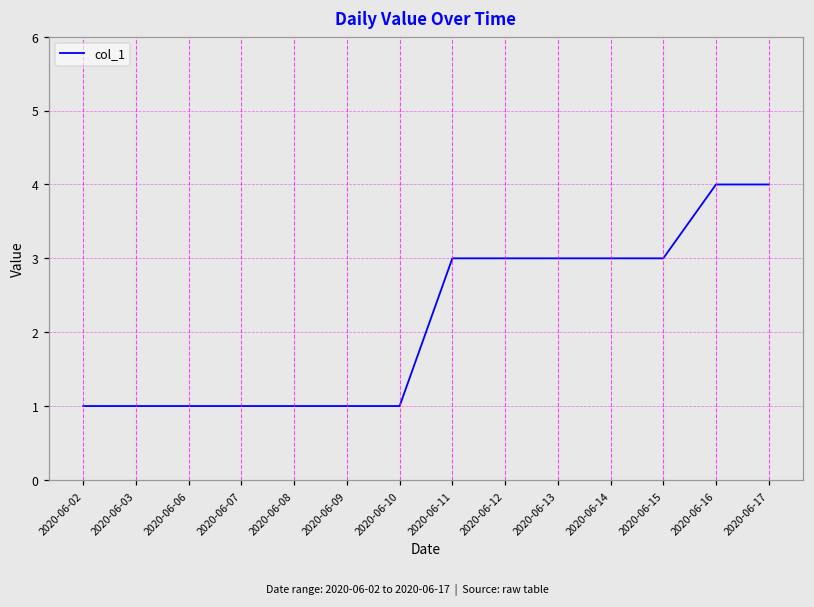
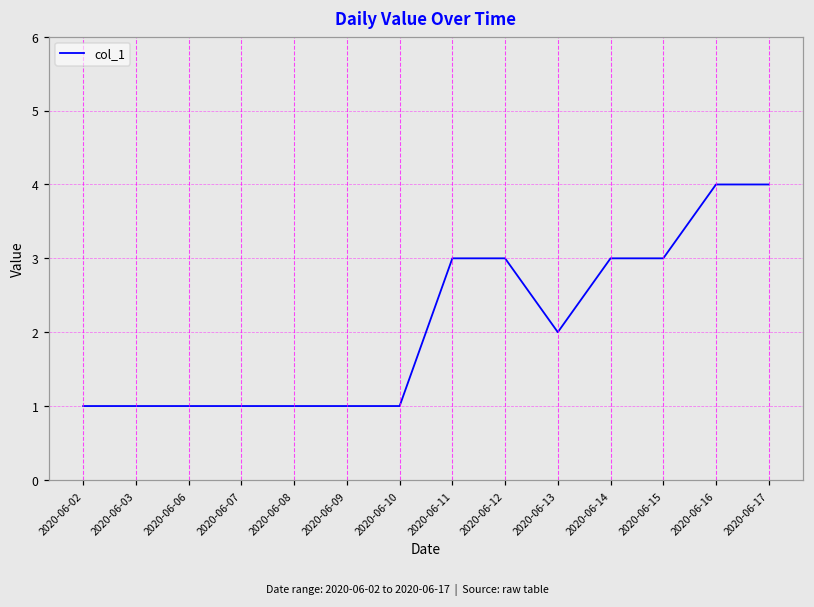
  {
    "2020-06-02": 1,
    "2020-06-03": 1,
    "2020-06-06": 1,
    "2020-06-07": 1,
    "2020-06-08": 1,
    "2020-06-09": 1,
    "2020-06-10": 1,
    "2020-06-11": 3,
    "2020-06-12": 3,
-   "2020-06-13": 3,
+   "2020-06-13": 2,
    "2020-06-14": 3,
    "2020-06-15": 3,
    "2020-06-16": 4,
    "2020-06-17": 4
  }
